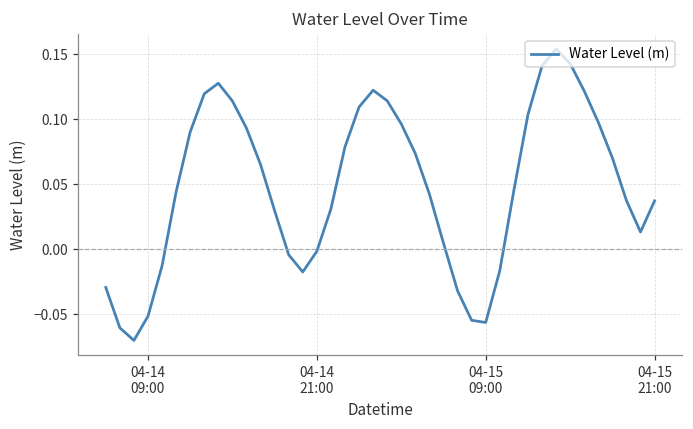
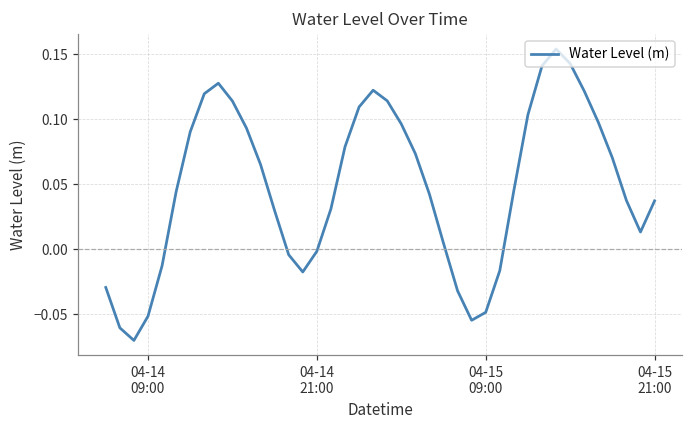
  {
    "04-14 09:00": -0.051,
    "04-14 21:00": -0.001,
-   "04-15 09:00": -0.056,
+   "04-15 09:00": -0.048,
    "04-15 21:00": 0.037
  }
